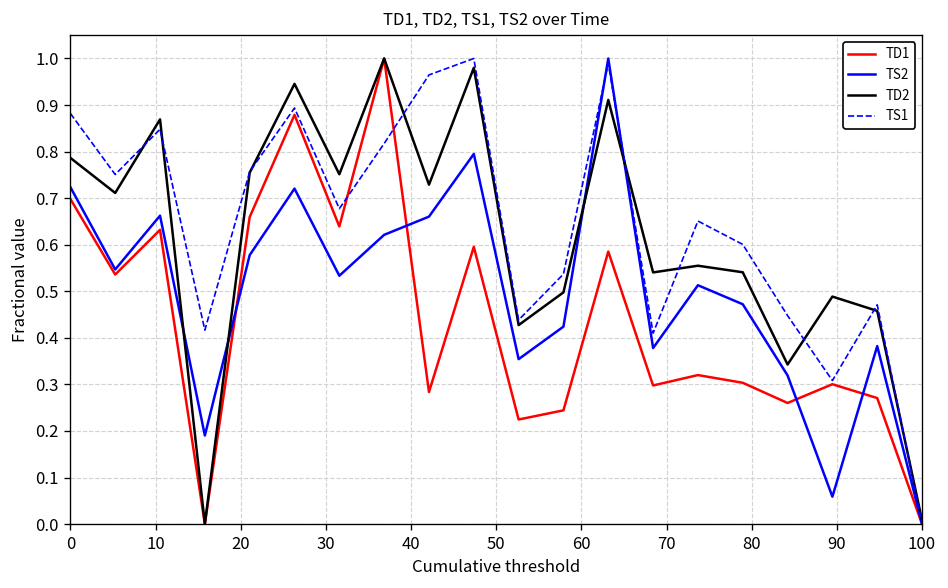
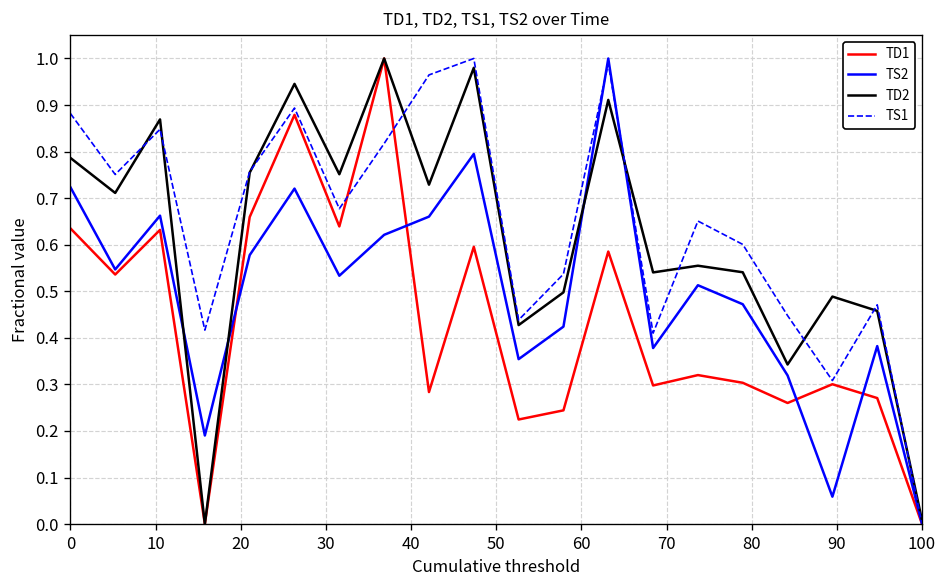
  {
    "TD1": {
-     "0": 0.70
+     "0": 0.64
    },
    "TD2": {
      "0": 0.79,
      "100": 0.01
    }
  }
